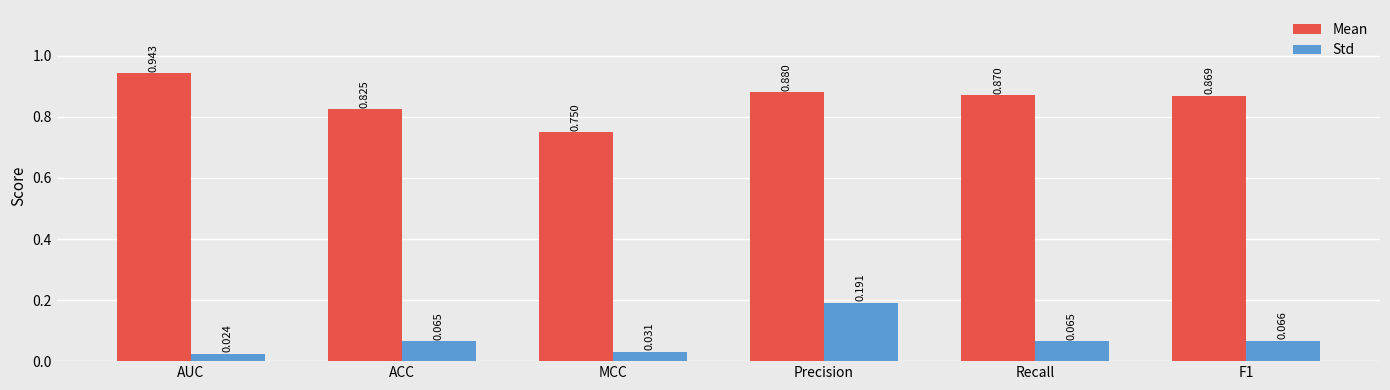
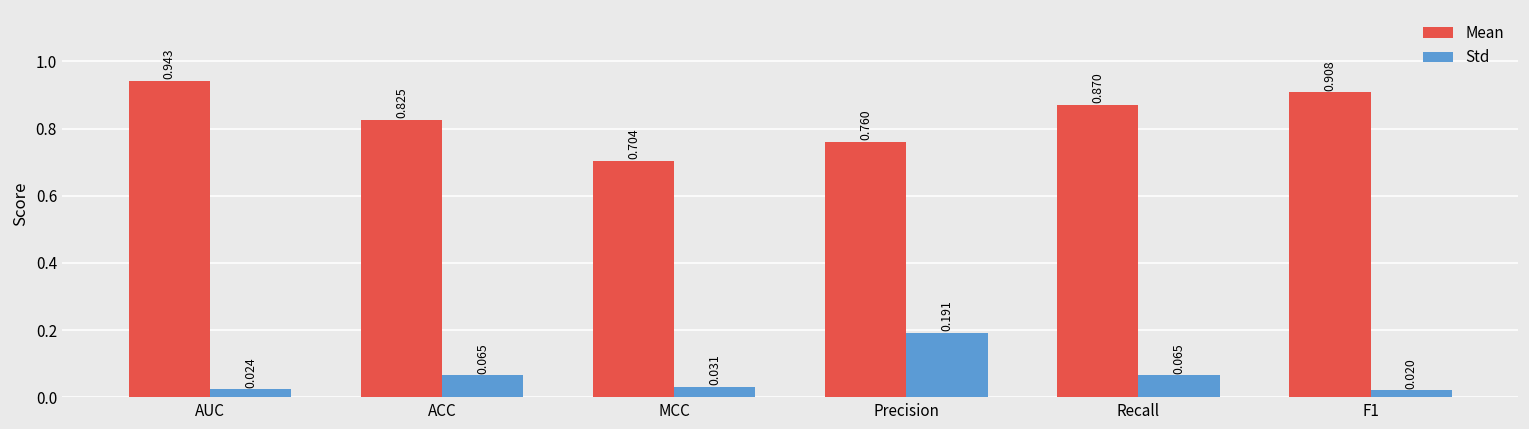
  {
    "Mean": {
      "AUC": 0.943,
      "ACC": 0.825,
-     "MCC": 0.750,
-     "Precision": 0.880,
+     "MCC": 0.704,
+     "Precision": 0.760,
      "Recall": 0.870,
-     "F1": 0.869
+     "F1": 0.908
    },
    "Std": {
      "AUC": 0.024,
      "ACC": 0.065,
      "MCC": 0.031,
      "Precision": 0.191,
      "Recall": 0.065,
-     "F1": 0.066
+     "F1": 0.020
    }
  }
